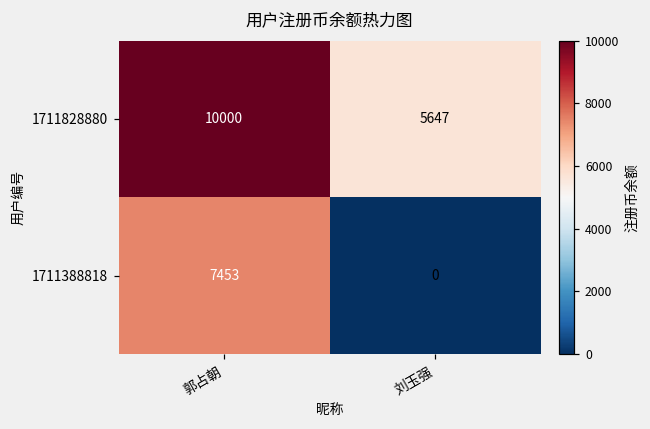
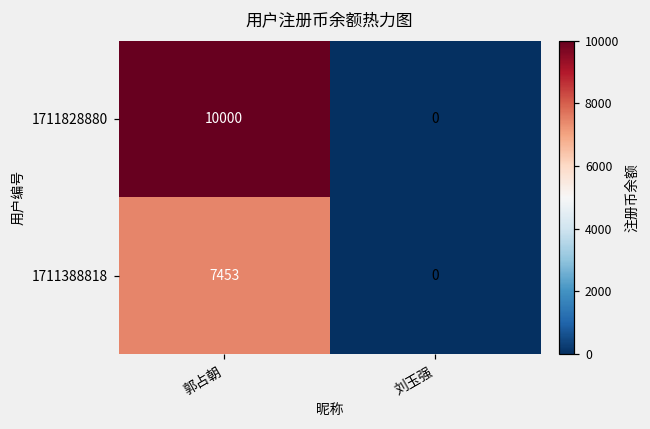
  {
    "1711828880": {
      "郭占朝": 10000,
-     "刘玉强": 5647
+     "刘玉强": 0
    },
    "1711388818": {
      "郭占朝": 7453,
      "刘玉强": 0
    }
  }
